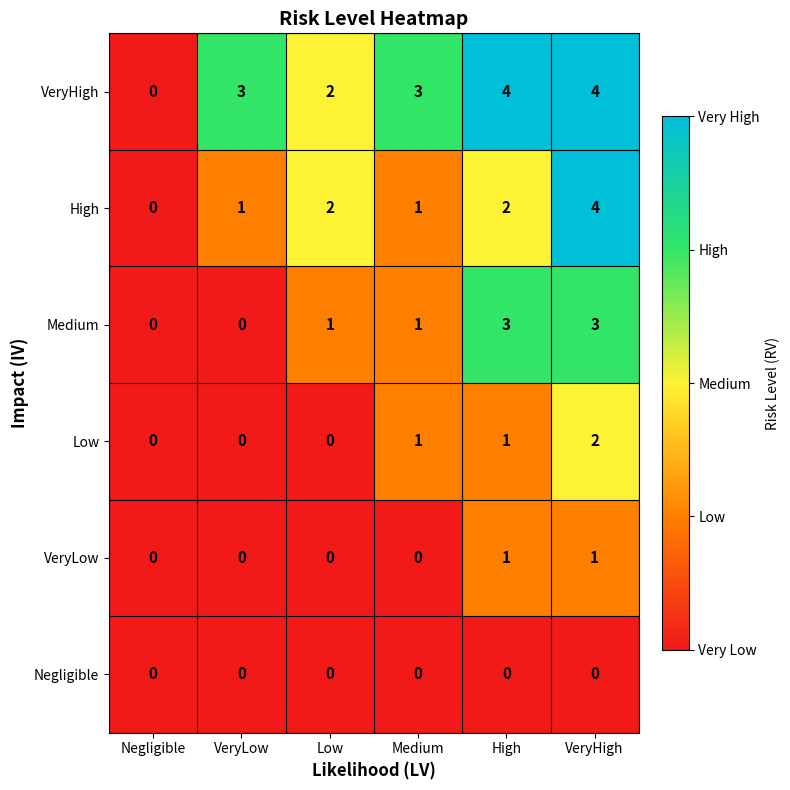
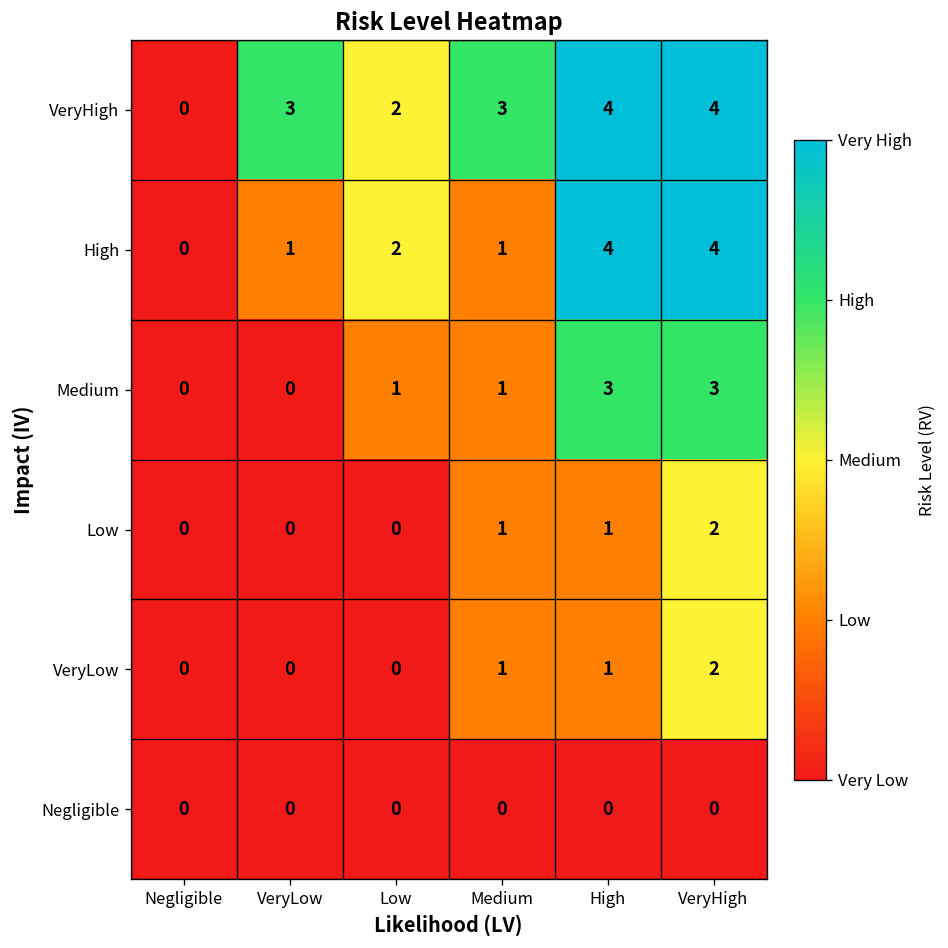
  {
    "VeryHigh": {
      "Negligible": 0,
      "VeryLow": 3,
      "Low": 2,
      "Medium": 3,
      "High": 4,
      "VeryHigh": 4
    },
    "High": {
      "Negligible": 0,
      "VeryLow": 1,
      "Low": 2,
      "Medium": 1,
-     "High": 2,
+     "High": 4,
      "VeryHigh": 4
    },
    "Medium": {
      "Negligible": 0,
      "VeryLow": 0,
      "Low": 1,
      "Medium": 1,
      "High": 3,
      "VeryHigh": 3
    },
    "Low": {
      "Negligible": 0,
      "VeryLow": 0,
      "Low": 0,
      "Medium": 1,
      "High": 1,
      "VeryHigh": 2
    },
    "VeryLow": {
      "Negligible": 0,
      "VeryLow": 0,
      "Low": 0,
-     "Medium": 0,
+     "Medium": 1,
      "High": 1,
-     "VeryHigh": 1
+     "VeryHigh": 2
    },
    "Negligible": {
      "Negligible": 0,
      "VeryLow": 0,
      "Low": 0,
      "Medium": 0,
      "High": 0,
      "VeryHigh": 0
    }
  }
